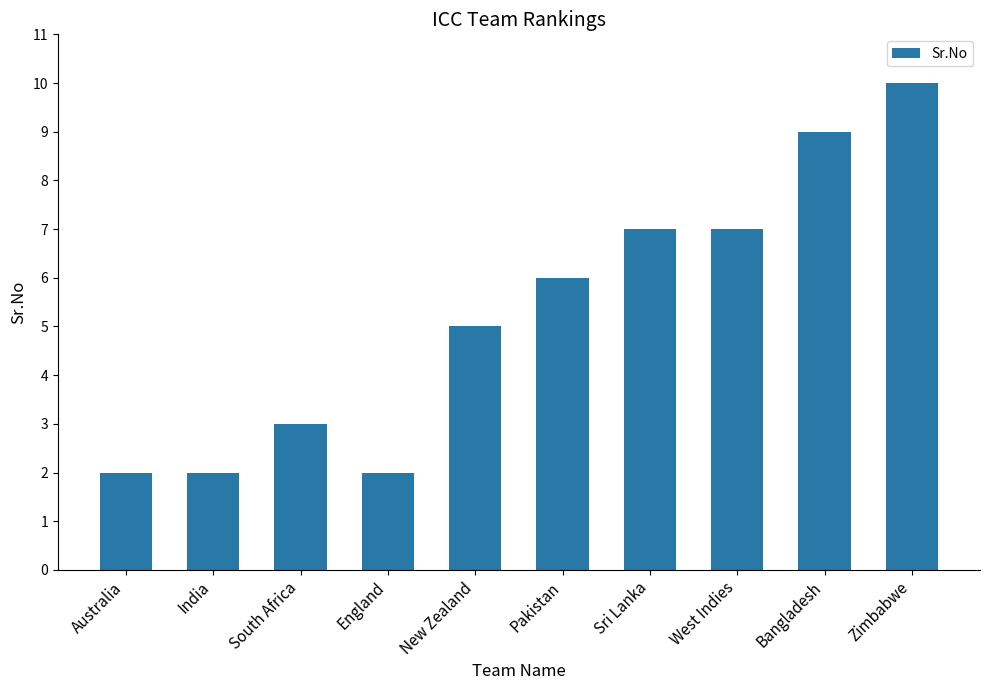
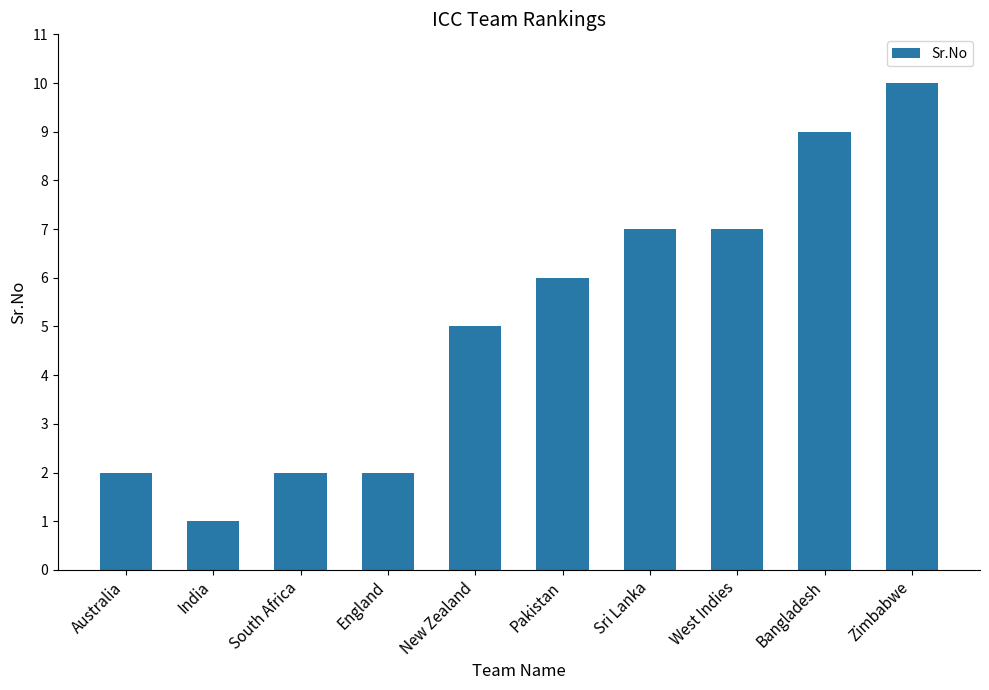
  {
    "Australia": 2,
-   "India": 2,
-   "South Africa": 3,
+   "India": 1,
+   "South Africa": 2,
    "England": 2,
    "New Zealand": 5,
    "Pakistan": 6,
    "Sri Lanka": 7,
    "West Indies": 7,
    "Bangladesh": 9,
    "Zimbabwe": 10
  }
